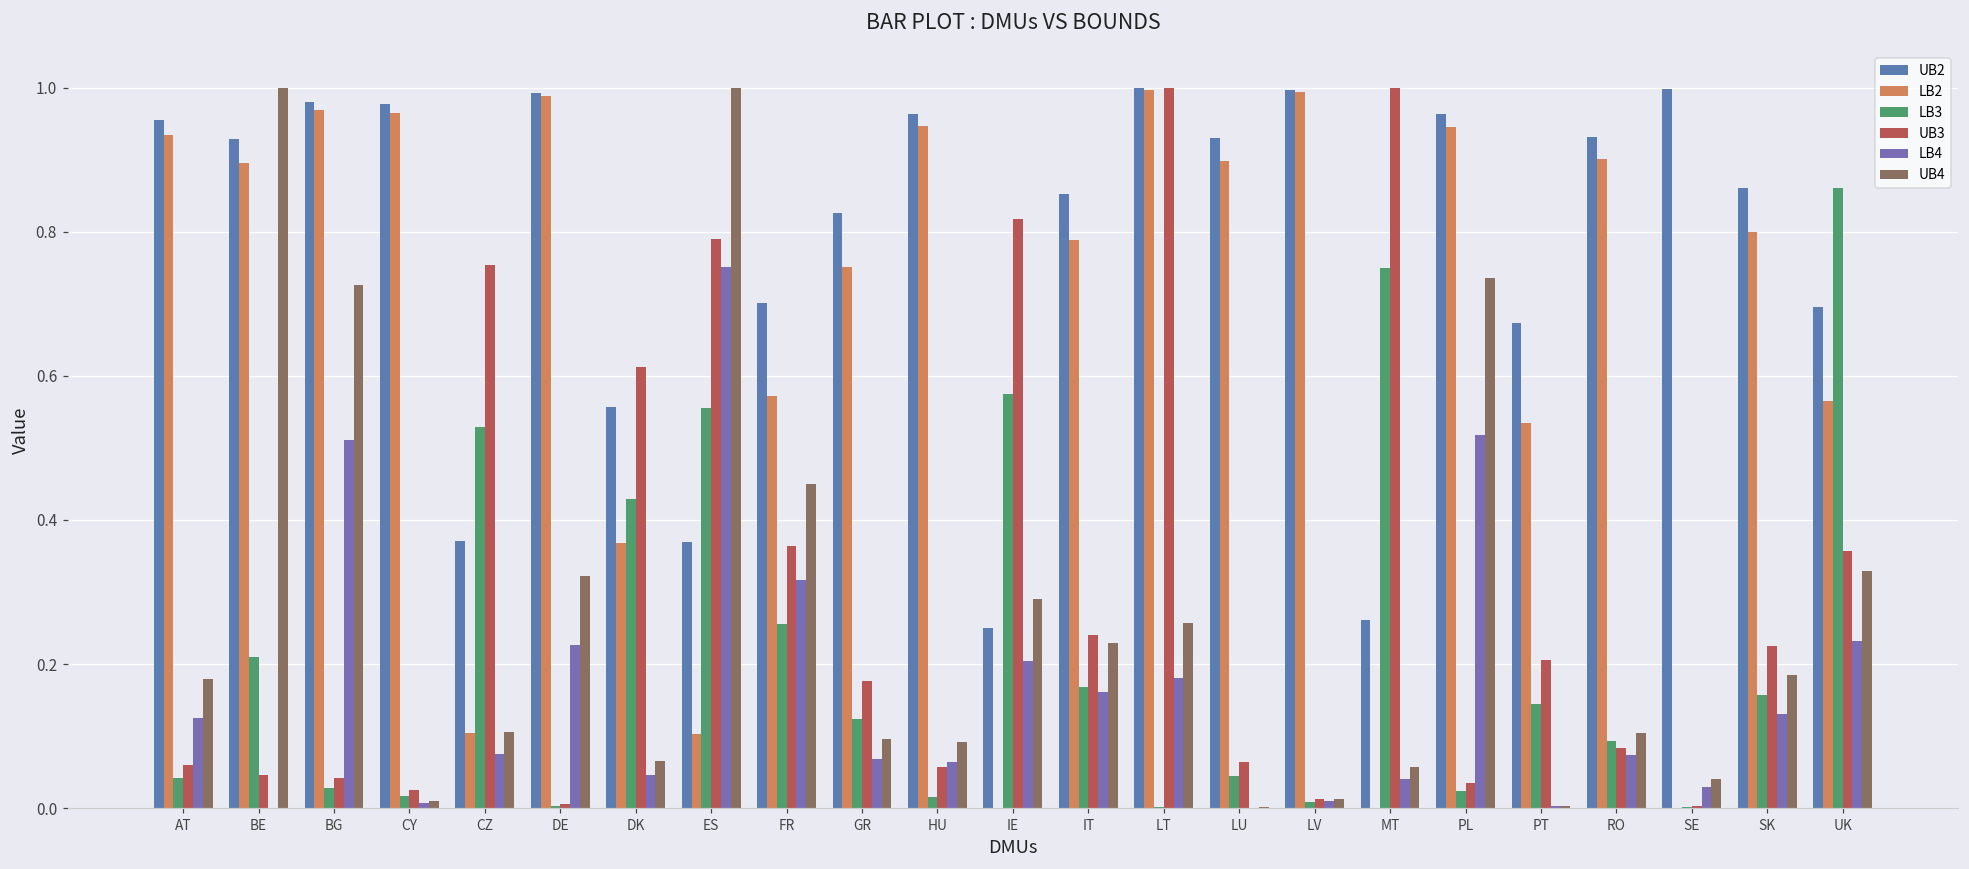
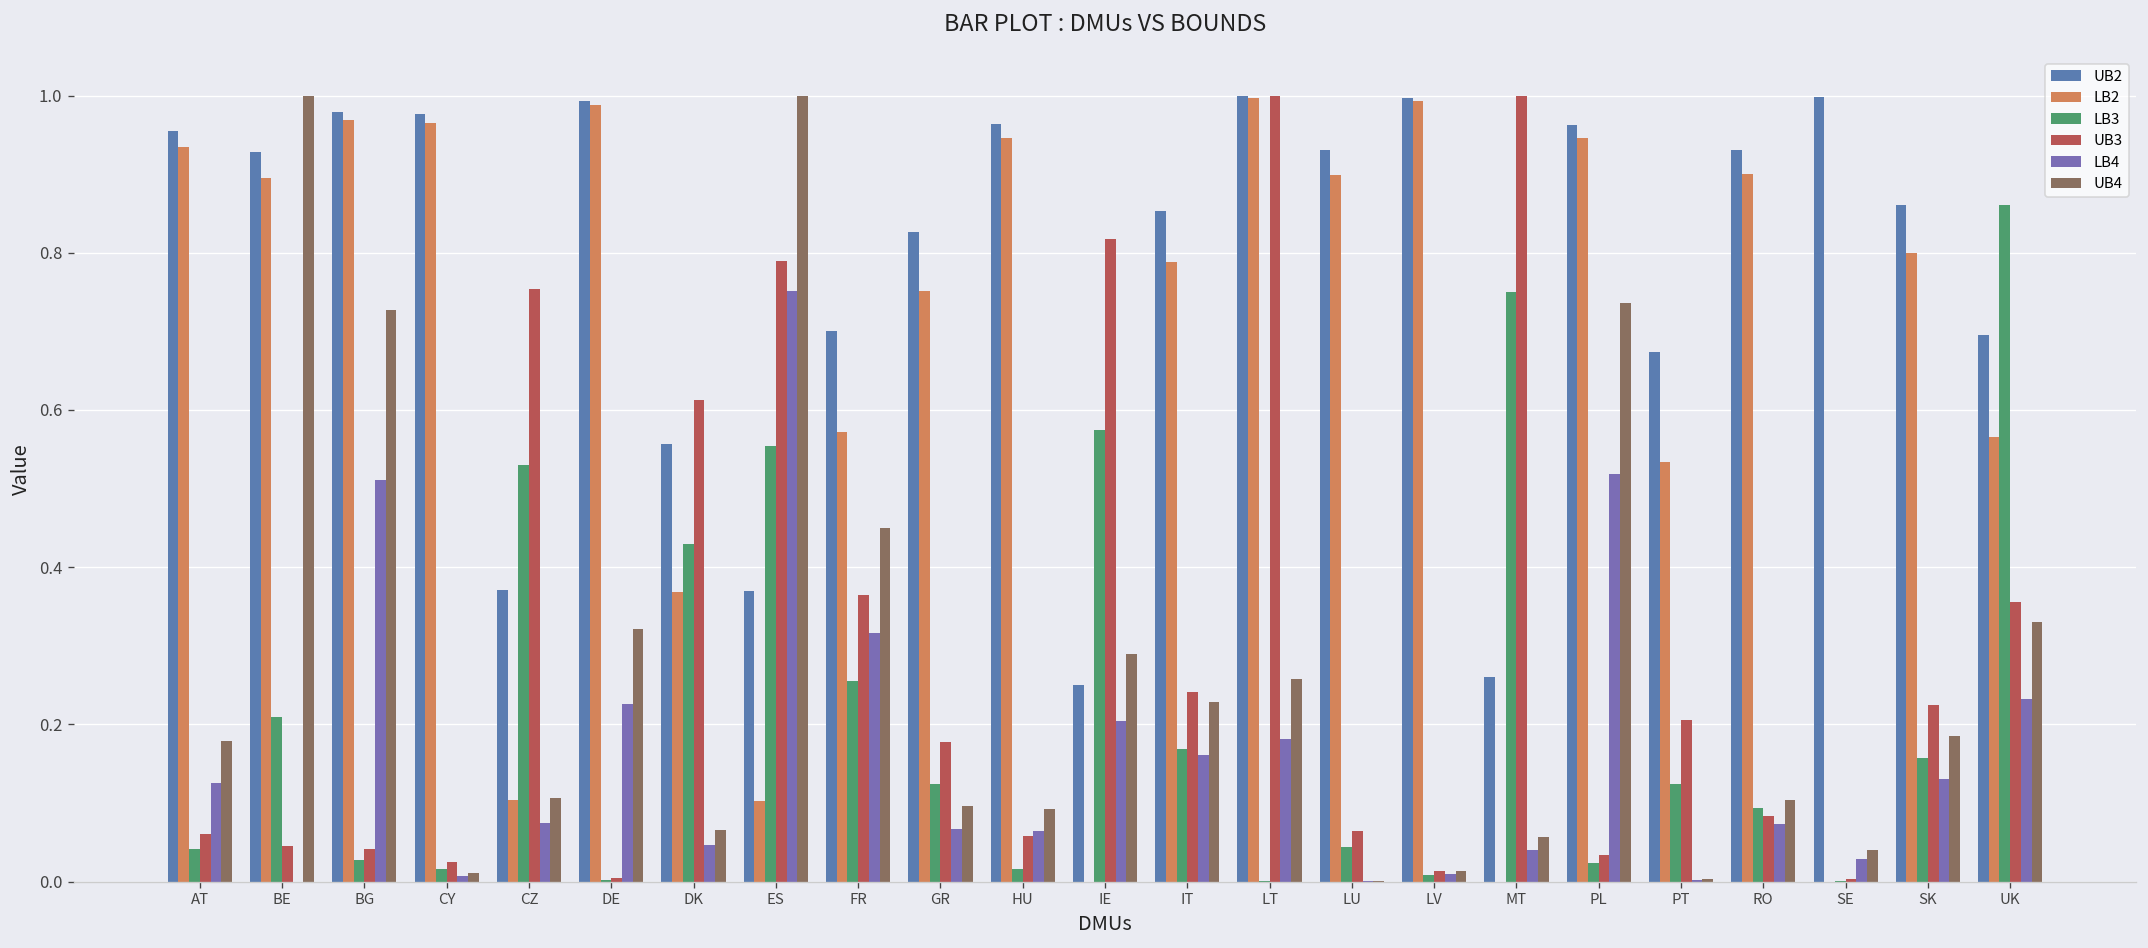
  {
    "LB3": {
      "AT": 0.04,
      "BE": 0.21,
      "BG": 0.03,
      "CY": 0.02,
      "CZ": 0.53,
      "DK": 0.43,
      "ES": 0.55,
      "FR": 0.26,
      "GR": 0.12,
      "HU": 0.02,
      "IE": 0.57,
      "IT": 0.17,
      "LU": 0.04,
      "LV": 0.01,
      "MT": 0.75,
      "PL": 0.02,
-     "PT": 0.14,
+     "PT": 0.12,
      "RO": 0.09,
      "SK": 0.16,
      "UK": 0.86
    }
  }
